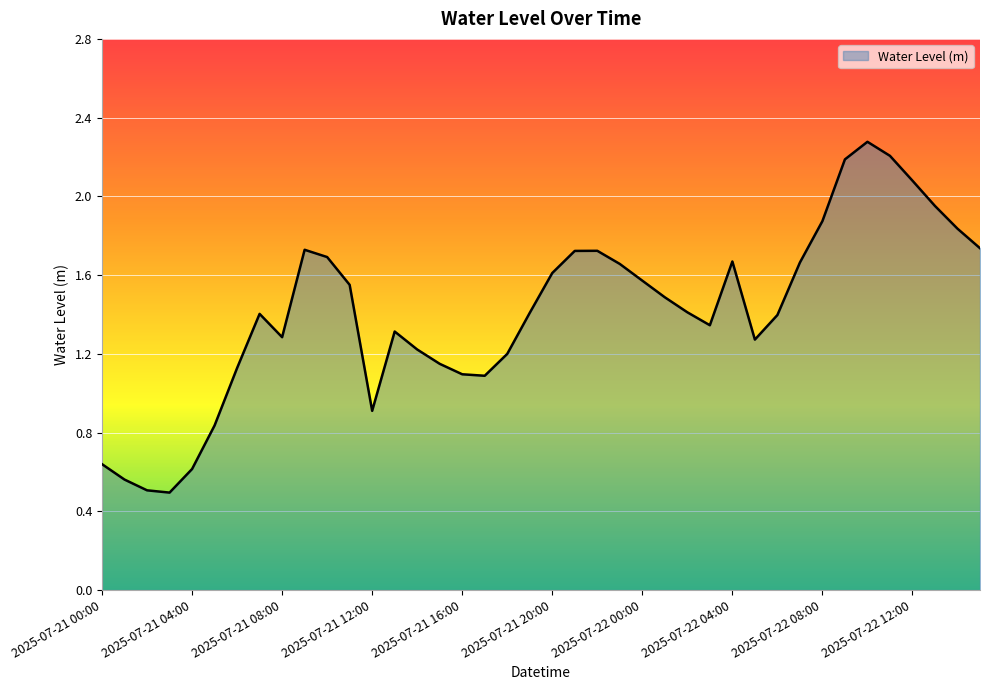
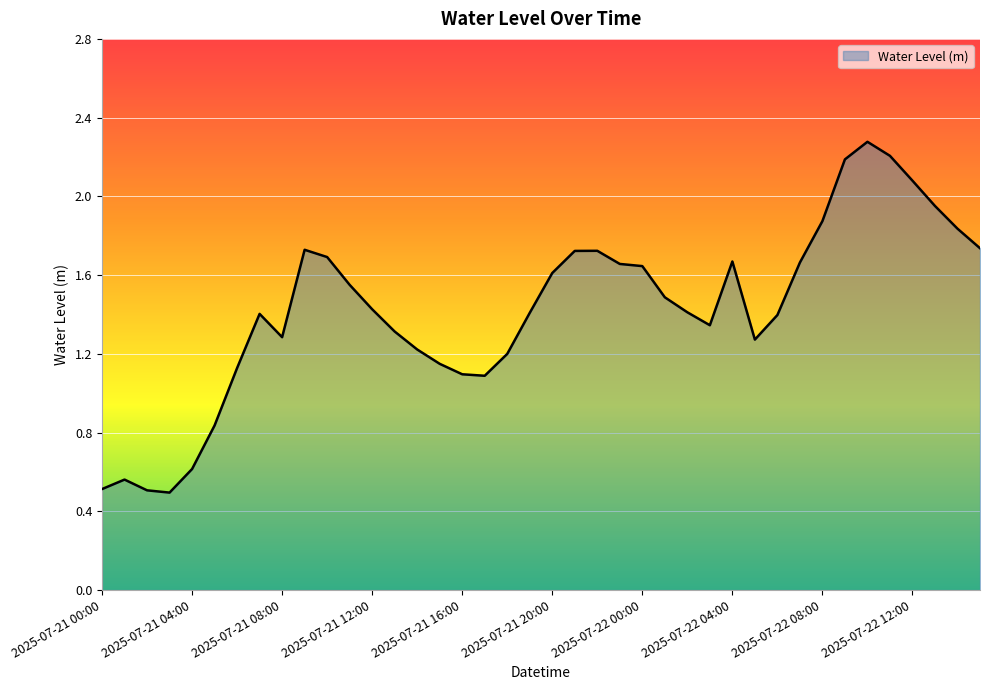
  {
-   "2025-07-21 00:00": 0.64,
+   "2025-07-21 00:00": 0.51,
    "2025-07-21 04:00": 0.61,
    "2025-07-21 08:00": 1.28,
-   "2025-07-21 12:00": 0.91,
+   "2025-07-21 12:00": 1.43,
    "2025-07-21 16:00": 1.10,
    "2025-07-21 20:00": 1.61,
-   "2025-07-22 00:00": 1.57,
+   "2025-07-22 00:00": 1.65,
    "2025-07-22 04:00": 1.67,
    "2025-07-22 08:00": 1.87,
    "2025-07-22 12:00": 2.08
  }
